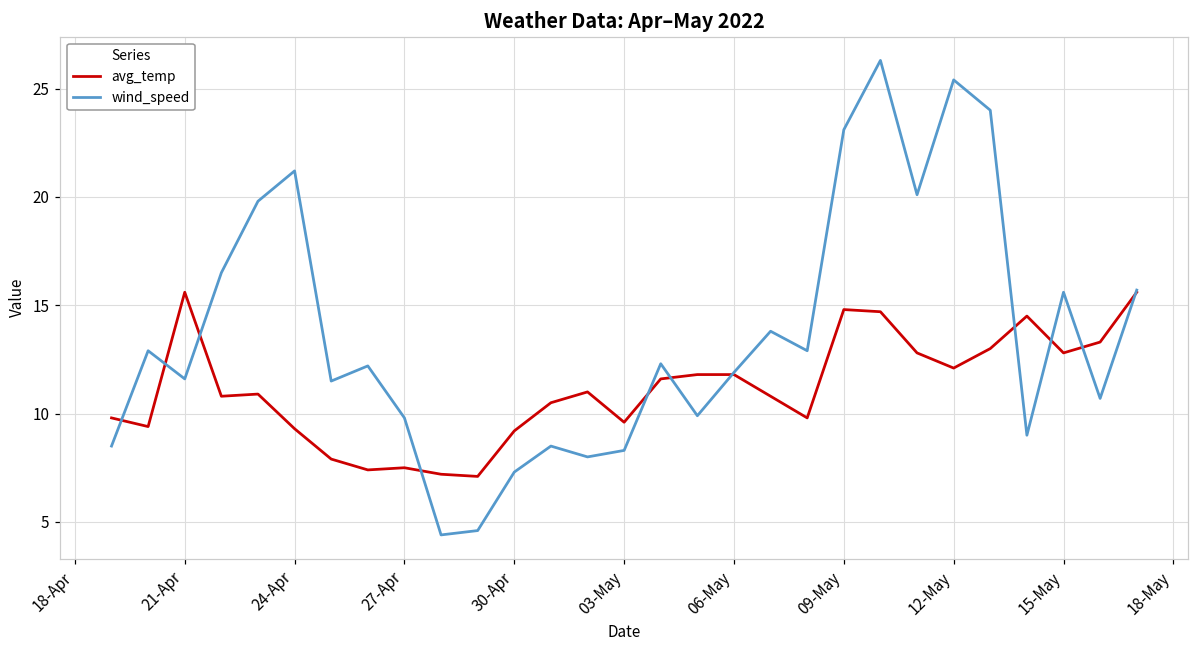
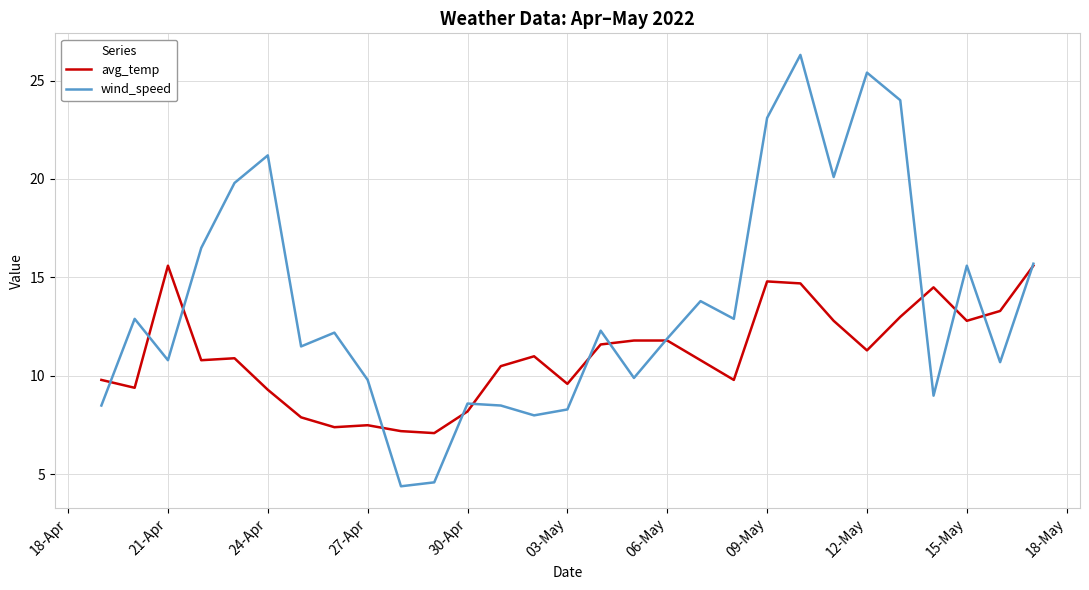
  {
    "avg_temp": {
      "21-Apr": 15.6,
      "24-Apr": 9.3,
      "27-Apr": 7.5,
-     "30-Apr": 9.2,
+     "30-Apr": 8.2,
      "03-May": 9.6,
      "09-May": 14.8,
-     "12-May": 12.1,
+     "12-May": 11.3,
      "15-May": 12.8
    },
    "wind_speed": {
-     "21-Apr": 11.6,
+     "21-Apr": 10.8,
      "24-Apr": 21.2,
      "27-Apr": 9.8,
-     "30-Apr": 7.3,
+     "30-Apr": 8.6,
      "03-May": 8.3,
      "09-May": 23.1,
      "12-May": 25.4,
      "15-May": 15.6
    }
  }
